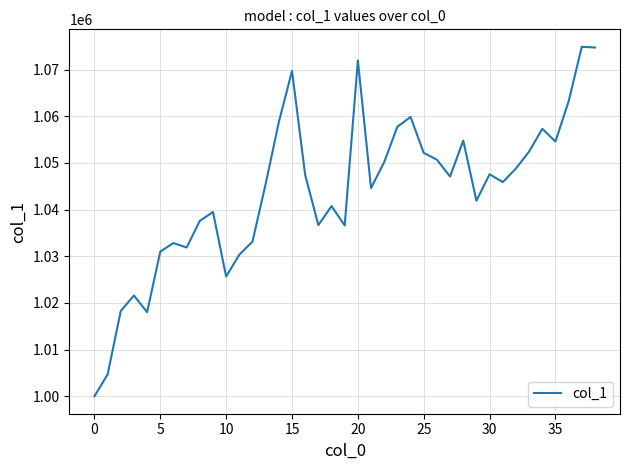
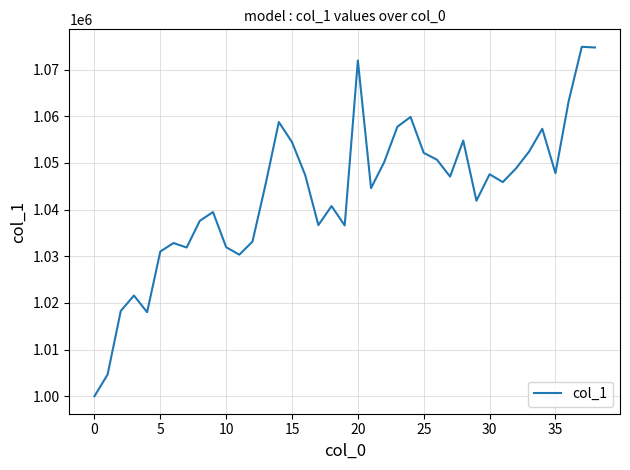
  {
    "0": 1000000,
    "5": 1031000,
-   "10": 1026000,
-   "15": 1070000,
+   "10": 1032000,
+   "15": 1054000,
    "20": 1072000,
    "25": 1052000,
    "30": 1048000,
-   "35": 1055000
+   "35": 1048000
  }
